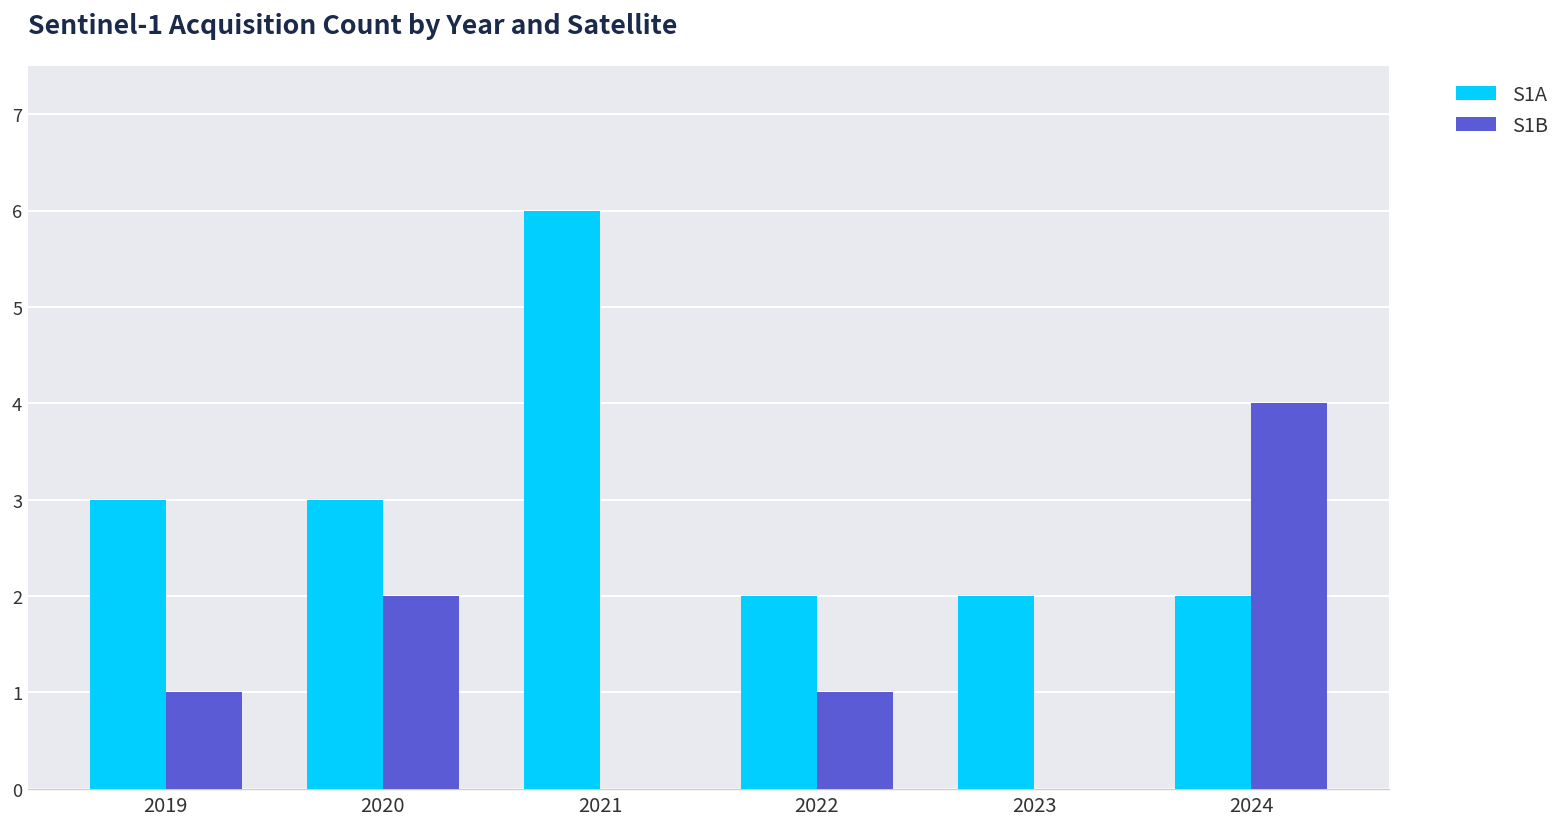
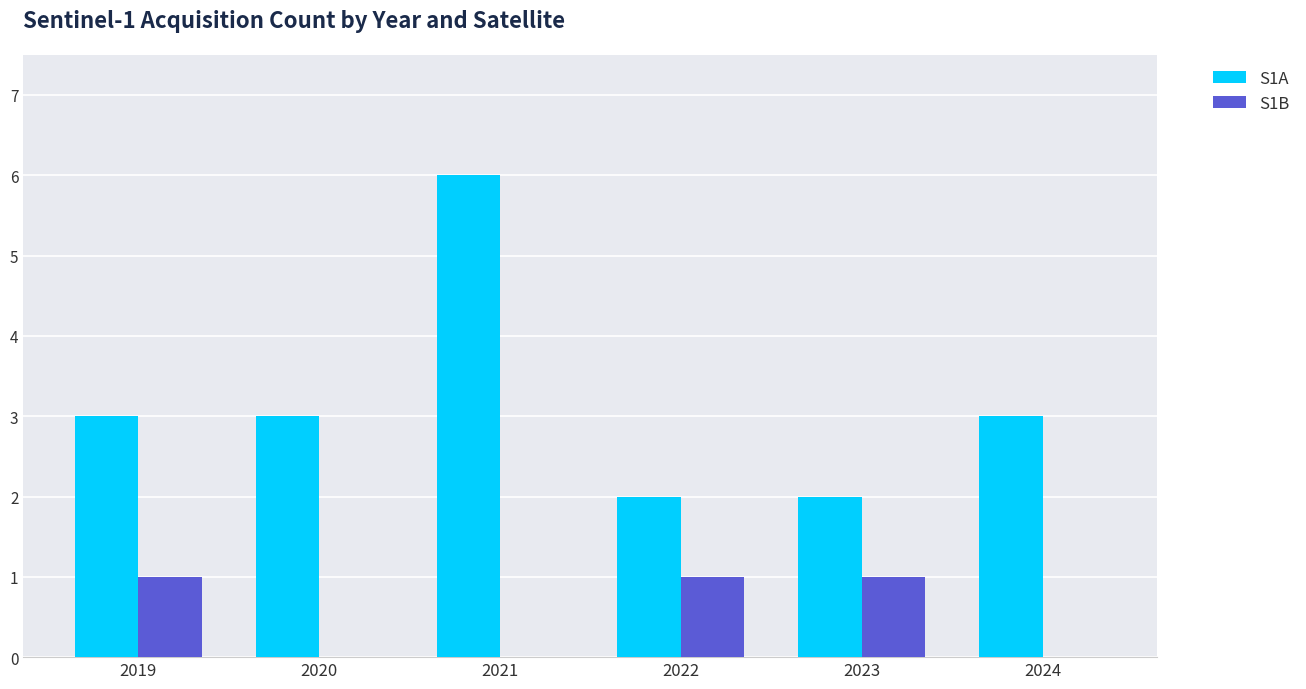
  {
    "S1A": {
      "2019": 3,
      "2020": 3,
      "2021": 6,
      "2022": 2,
      "2023": 2,
-     "2024": 2
+     "2024": 3
    },
    "S1B": {
      "2019": 1,
-     "2020": 2,
+     "2020": 0,
      "2021": 0,
      "2022": 1,
-     "2023": 0,
-     "2024": 4
+     "2023": 1,
+     "2024": 0
    }
  }
